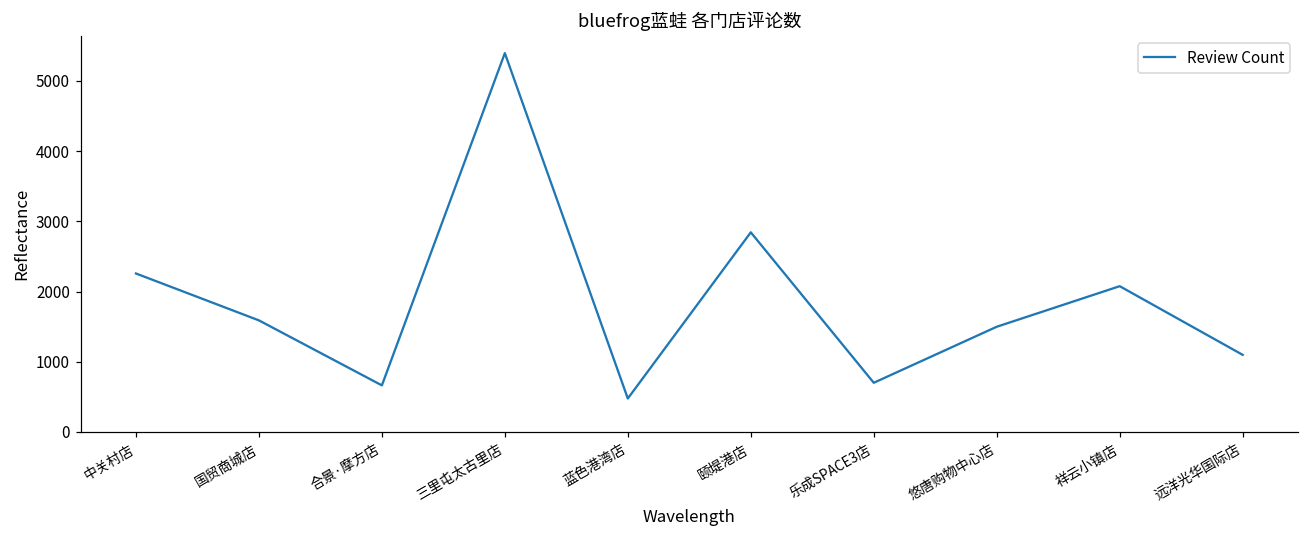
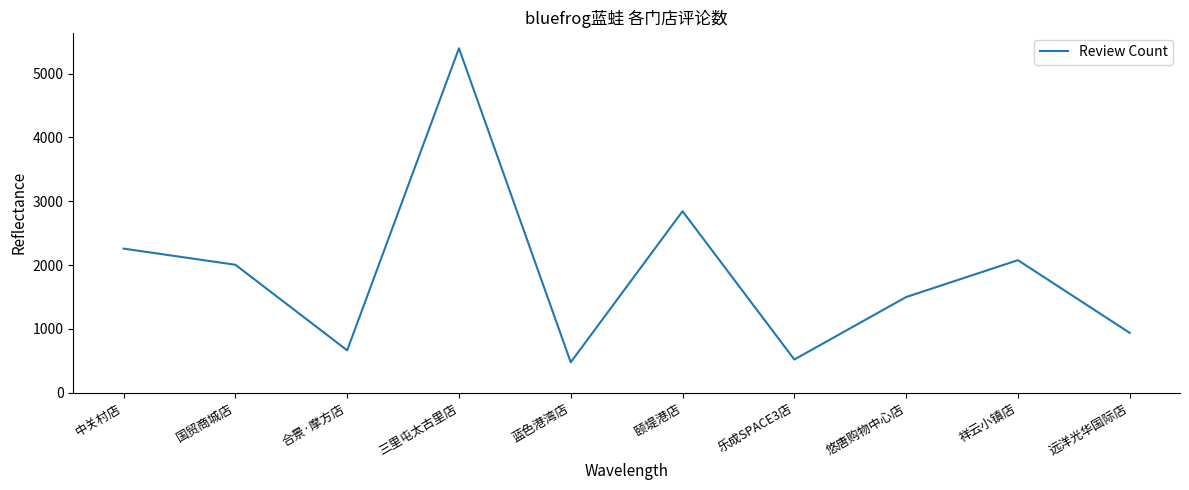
  {
    "中关村店": 2300,
-   "国贸商城店": 1600,
+   "国贸商城店": 2000,
    "合景·摩方店": 700,
    "三里屯太古里店": 5400,
    "蓝色港湾店": 500,
    "颐堤港店": 2800,
-   "乐成SPACE3店": 700,
+   "乐成SPACE3店": 500,
    "悠唐购物中心店": 1500,
    "祥云小镇店": 2100,
-   "远洋光华国际店": 1100
+   "远洋光华国际店": 900
  }
